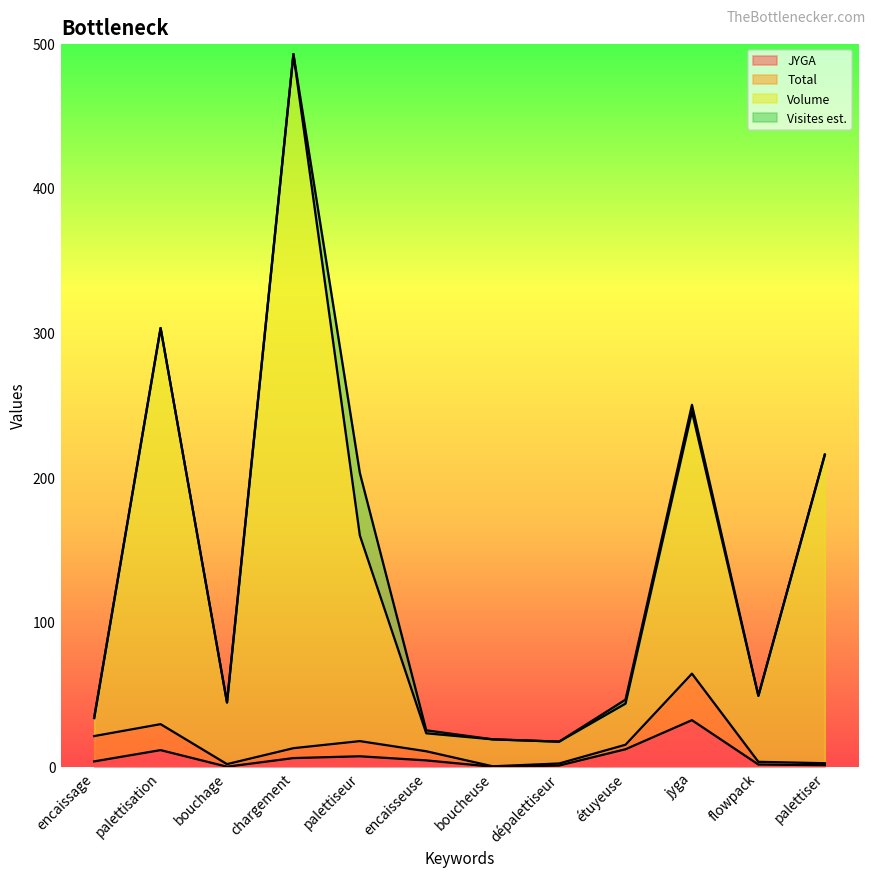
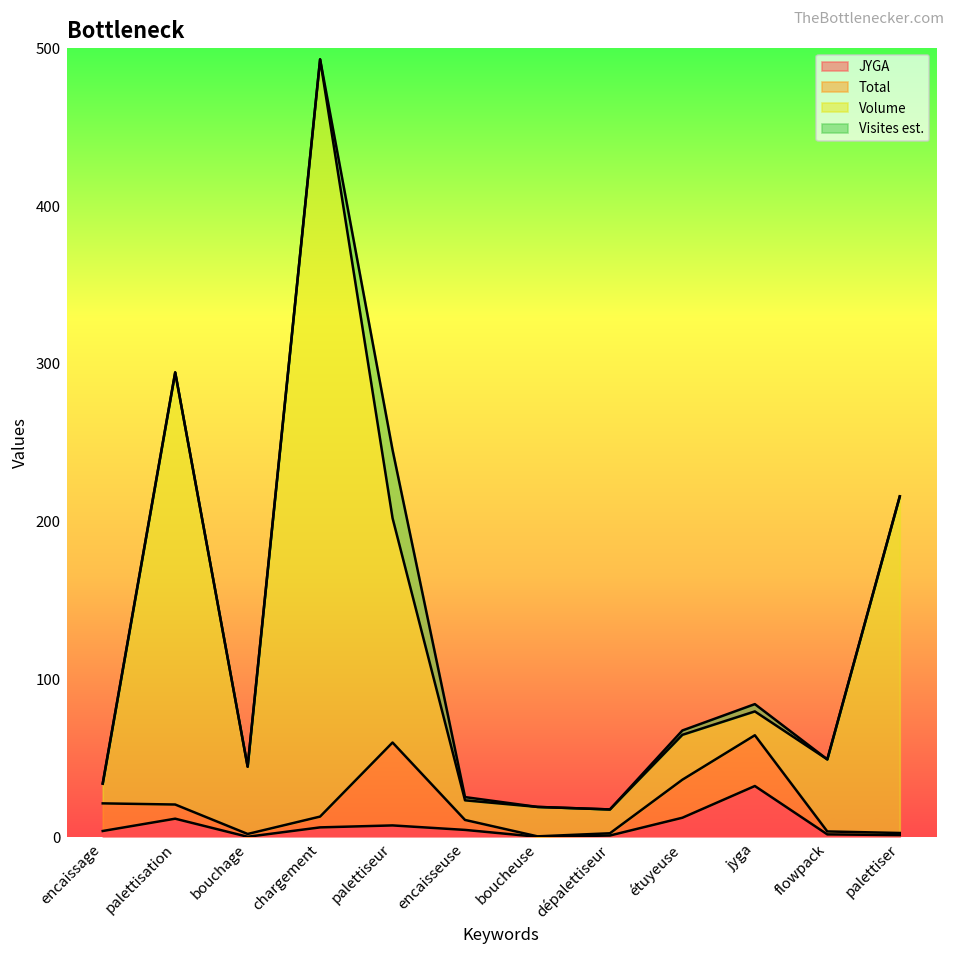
  {
    "JYGA": {
      "encaissage": 4,
      "palettisation": 11,
      "chargement": 6,
      "palettiseur": 7,
      "encaisseuse": 4,
      "étuyeuse": 12,
      "jyga": 32
    },
    "Total": {
      "encaissage": 18,
-     "palettisation": 18,
+     "palettisation": 9,
      "chargement": 7,
-     "palettiseur": 10,
+     "palettiseur": 53,
      "encaisseuse": 6,
-     "étuyeuse": 3,
+     "étuyeuse": 24,
      "jyga": 32
    },
    "Volume": {
      "palettiseur": 142,
      "encaisseuse": 12,
      "étuyeuse": 28,
-     "jyga": 181
+     "jyga": 15
    },
    "Visites est.": {
      "palettiseur": 43,
      "encaisseuse": 2,
      "étuyeuse": 3,
      "jyga": 5
    }
  }
